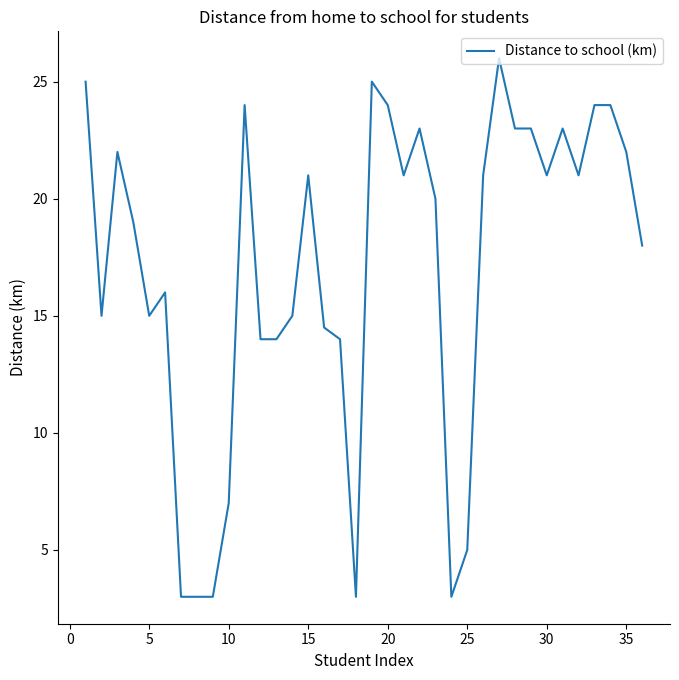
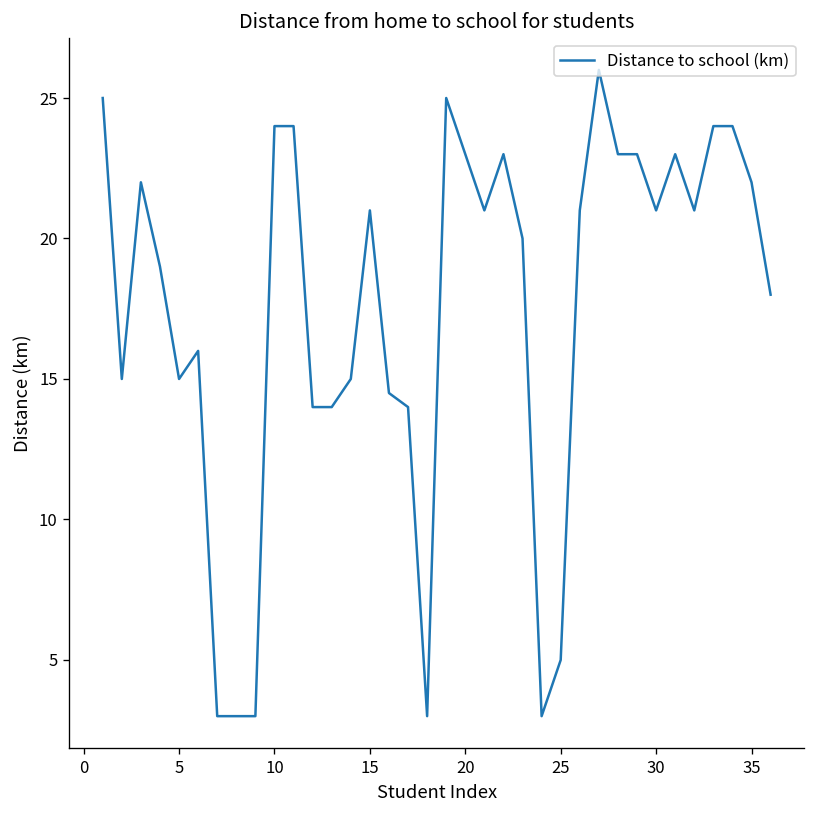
  {
    "5": 15,
-   "10": 7,
+   "10": 24,
    "15": 21,
-   "20": 24,
+   "20": 23,
    "25": 5,
    "30": 21,
    "35": 22
  }
